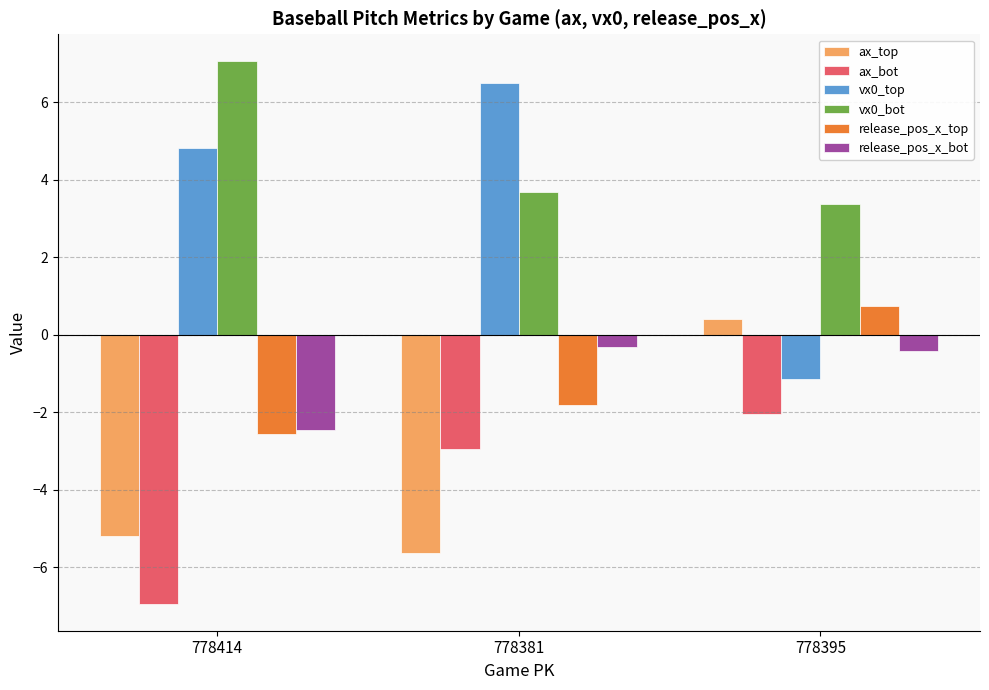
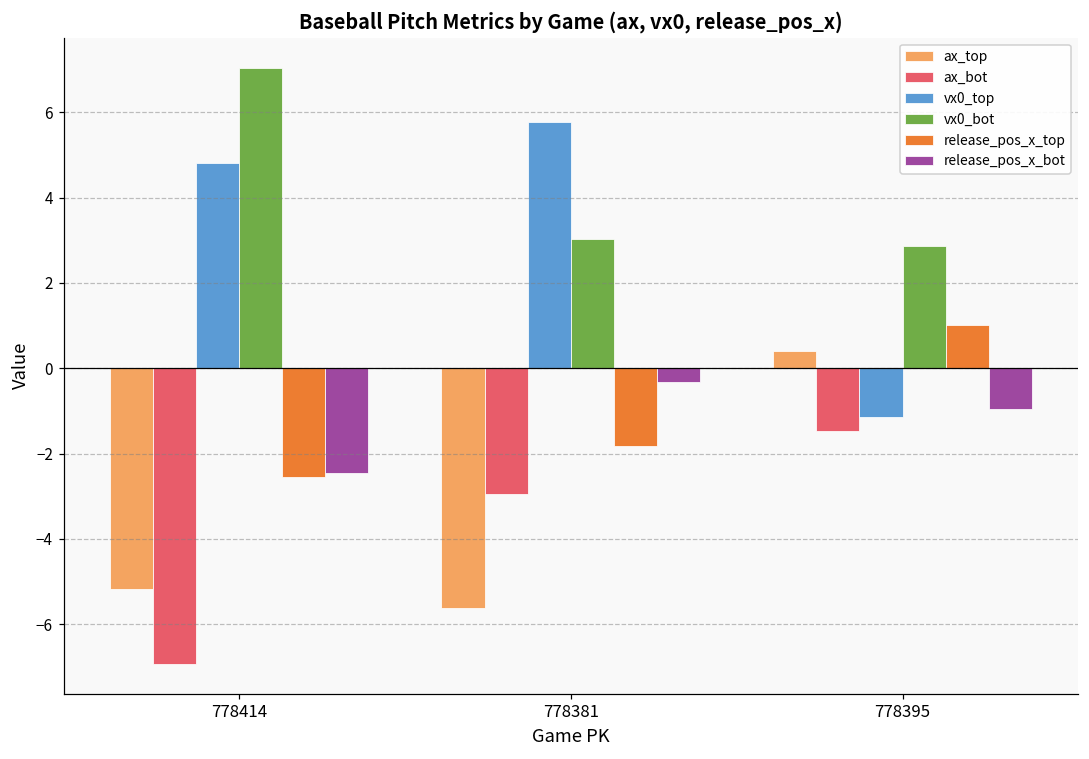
  {
    "ax_top": {
      "778414": -5.2,
      "778381": -5.6,
      "778395": 0.4
    },
    "ax_bot": {
      "778414": -6.9,
      "778381": -2.9,
-     "778395": -2.0
+     "778395": -1.5
    },
    "vx0_top": {
      "778414": 4.8,
-     "778381": 6.5,
+     "778381": 5.8,
      "778395": -1.1
    },
    "vx0_bot": {
      "778414": 7.1,
-     "778381": 3.7,
-     "778395": 3.4
+     "778381": 3.0,
+     "778395": 2.9
    },
    "release_pos_x_top": {
      "778414": -2.5,
      "778381": -1.8,
-     "778395": 0.7
+     "778395": 1.0
    },
    "release_pos_x_bot": {
      "778414": -2.5,
      "778381": -0.3,
-     "778395": -0.4
+     "778395": -0.9
    }
  }
